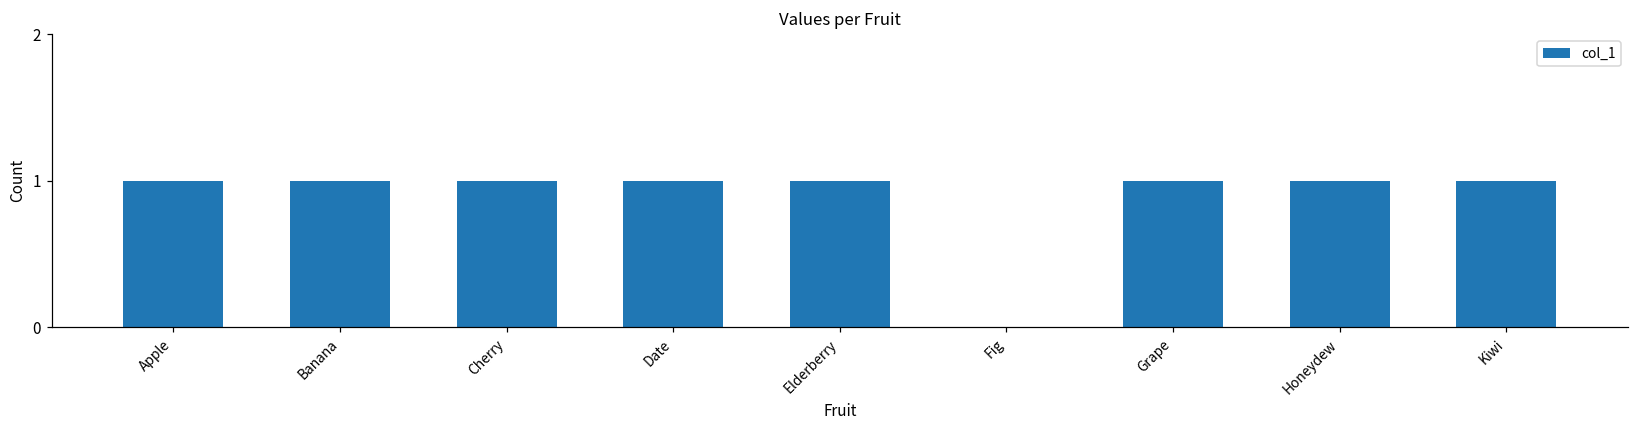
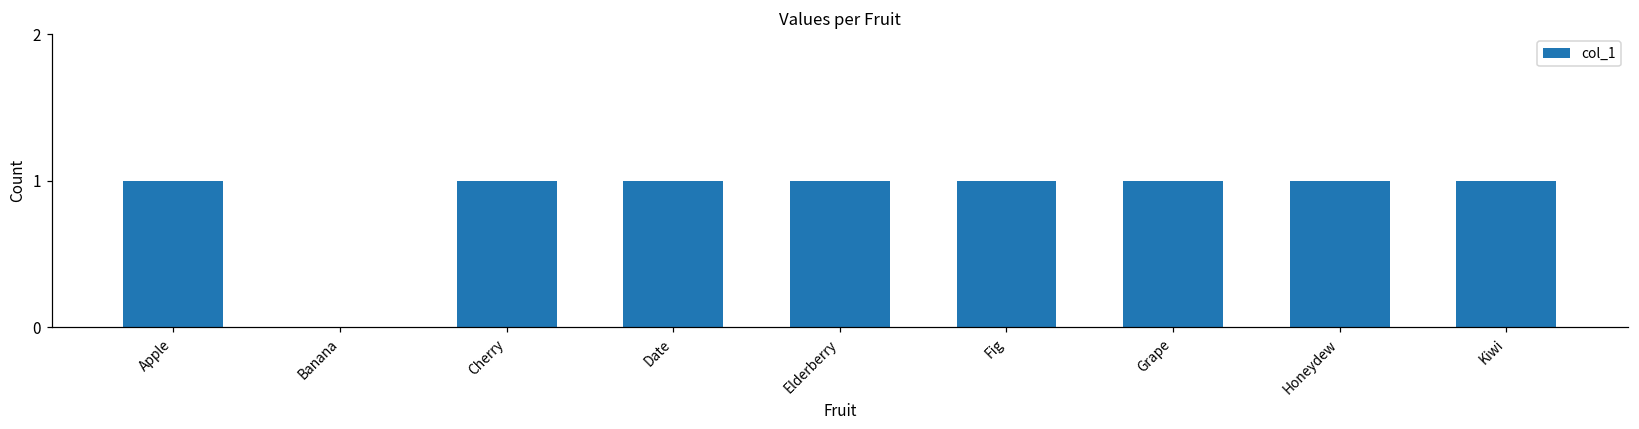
  {
    "Apple": 1,
-   "Banana": 1,
+   "Banana": 0,
    "Cherry": 1,
    "Date": 1,
    "Elderberry": 1,
-   "Fig": 0,
+   "Fig": 1,
    "Grape": 1,
    "Honeydew": 1,
    "Kiwi": 1
  }
